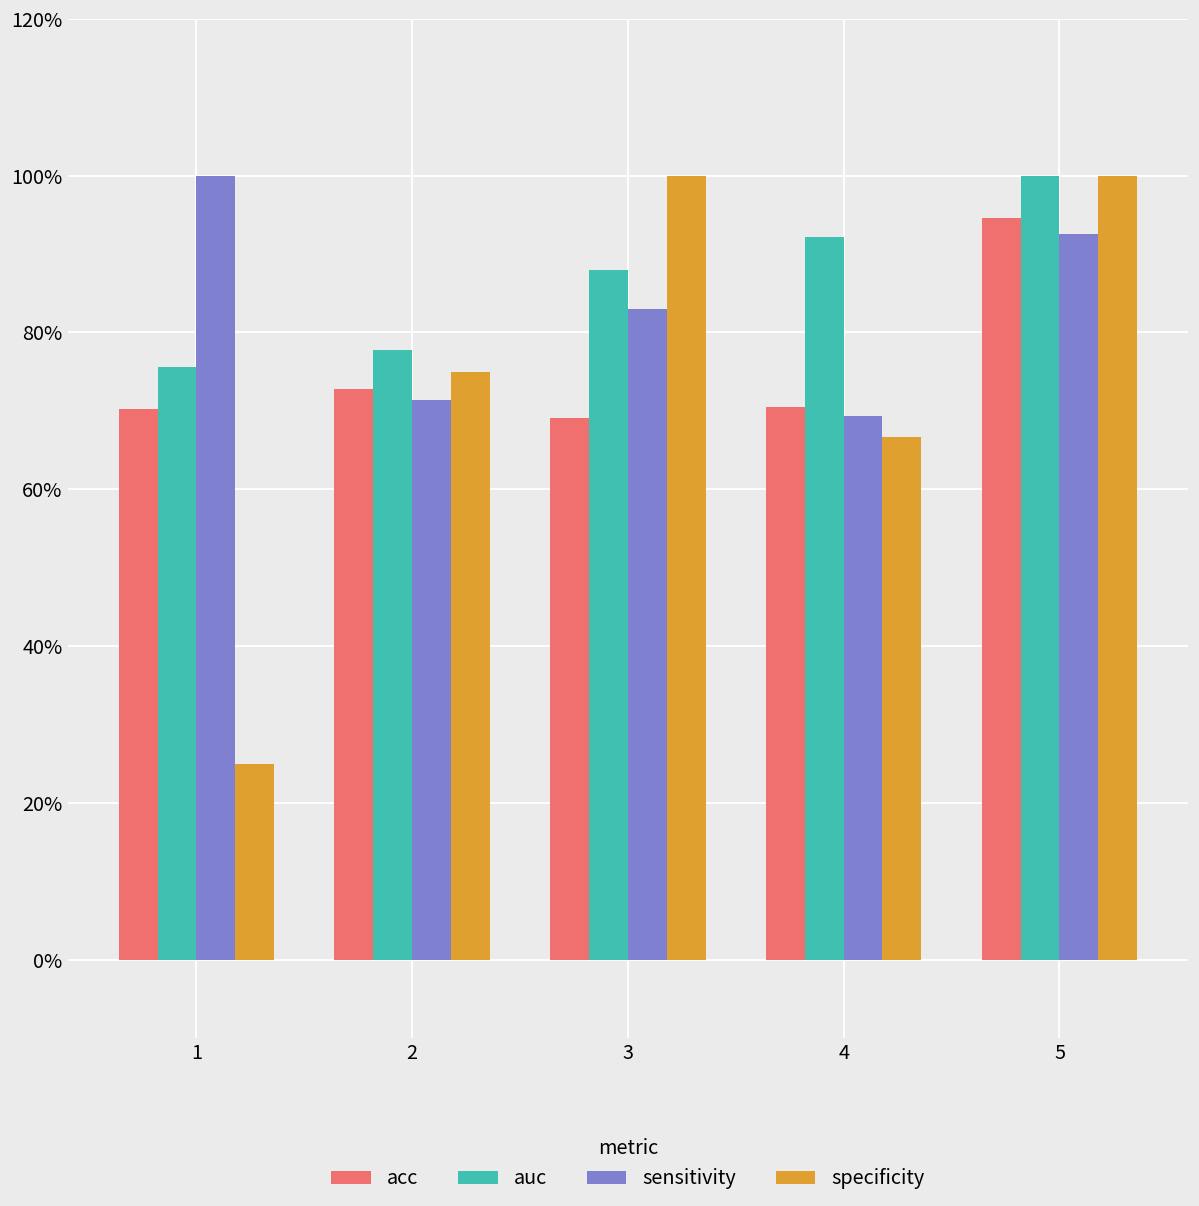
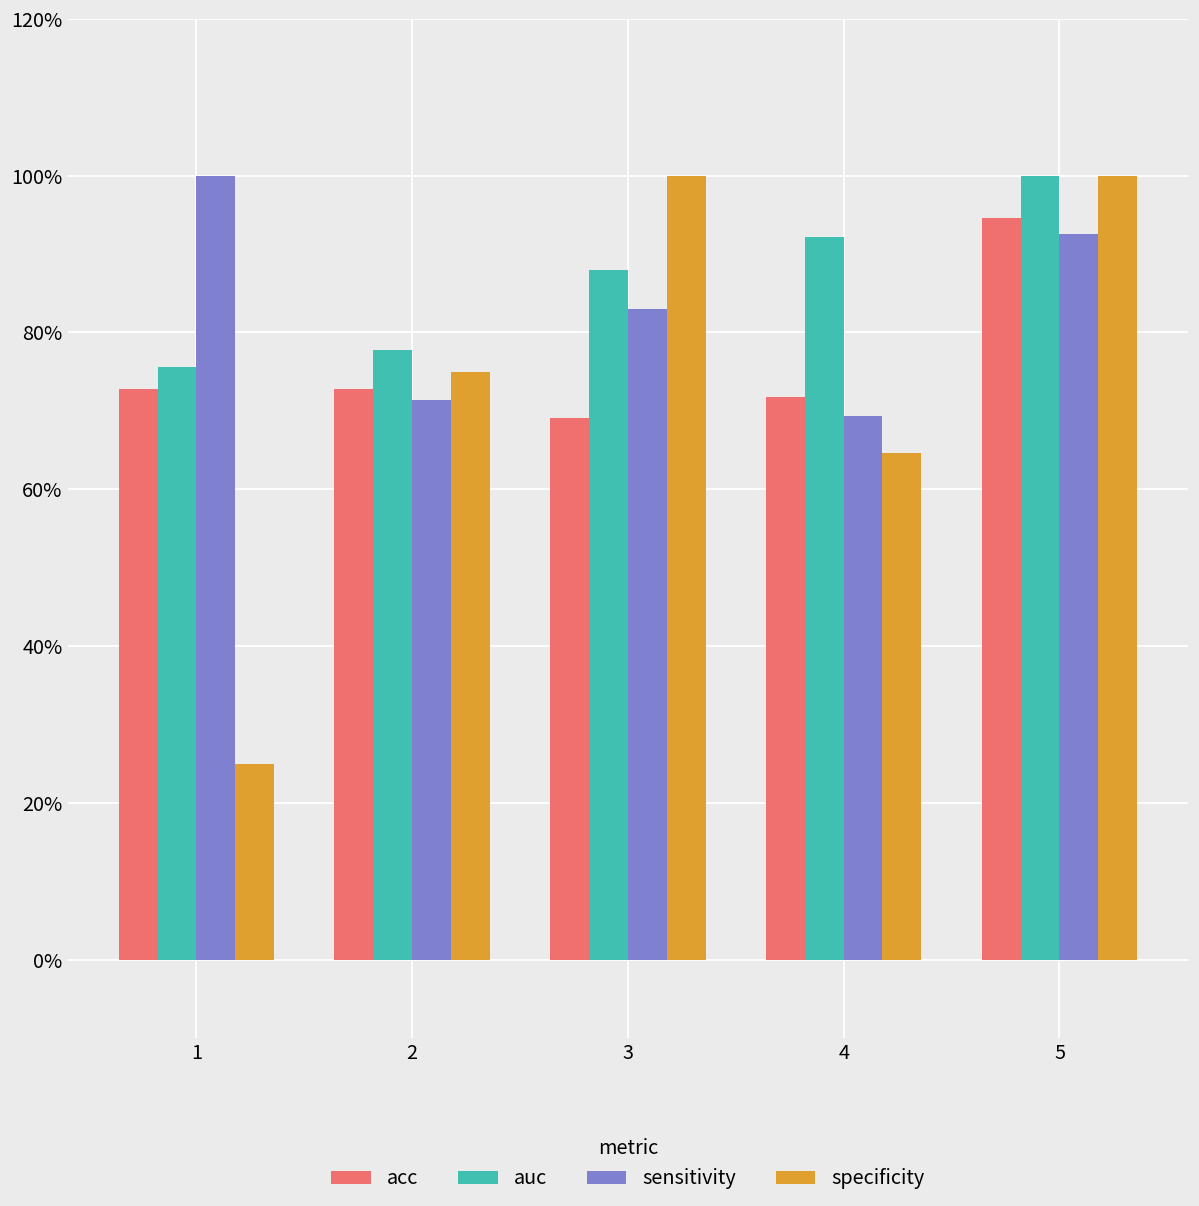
  {
    "acc": {
-     "1": "70%",
+     "1": "73%",
      "2": "73%",
      "3": "69%",
-     "4": "71%",
+     "4": "72%",
      "5": "95%"
    },
    "auc": {
      "1": "76%",
      "2": "78%",
      "3": "88%",
      "4": "92%",
      "5": "100%"
    },
    "sensitivity": {
      "1": "100%",
      "2": "71%",
      "3": "83%",
      "4": "69%",
      "5": "93%"
    },
    "specificity": {
      "1": "25%",
      "2": "75%",
      "3": "100%",
-     "4": "67%",
+     "4": "65%",
      "5": "100%"
    }
  }
